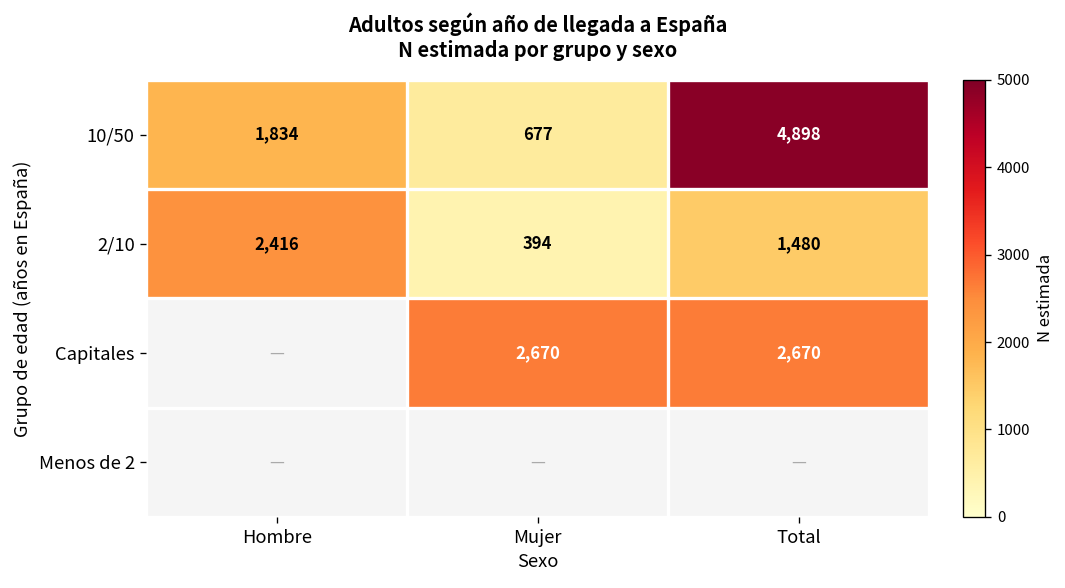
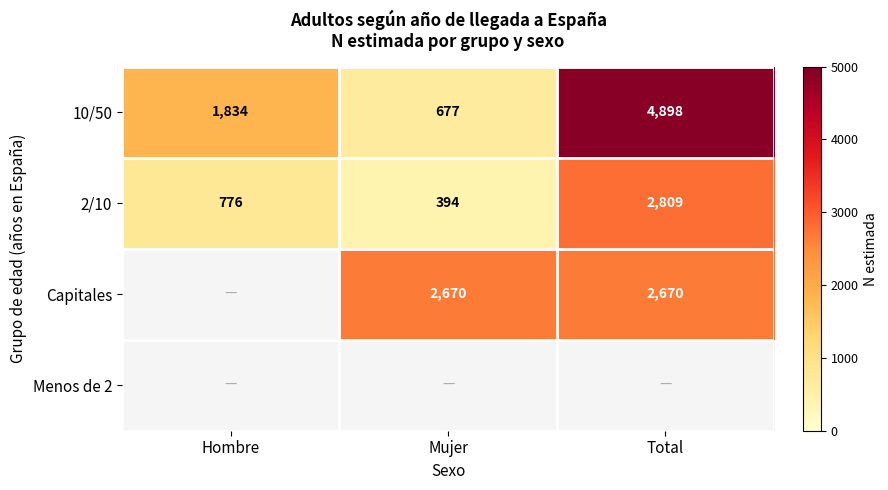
  {
    "10/50": {
      "Hombre": "1,834",
      "Mujer": "677",
      "Total": "4,898"
    },
    "2/10": {
-     "Hombre": "2,416",
+     "Hombre": "776",
      "Mujer": "394",
-     "Total": "1,480"
+     "Total": "2,809"
    },
    "Capitales": {
      "Mujer": "2,670",
      "Total": "2,670"
    }
  }
